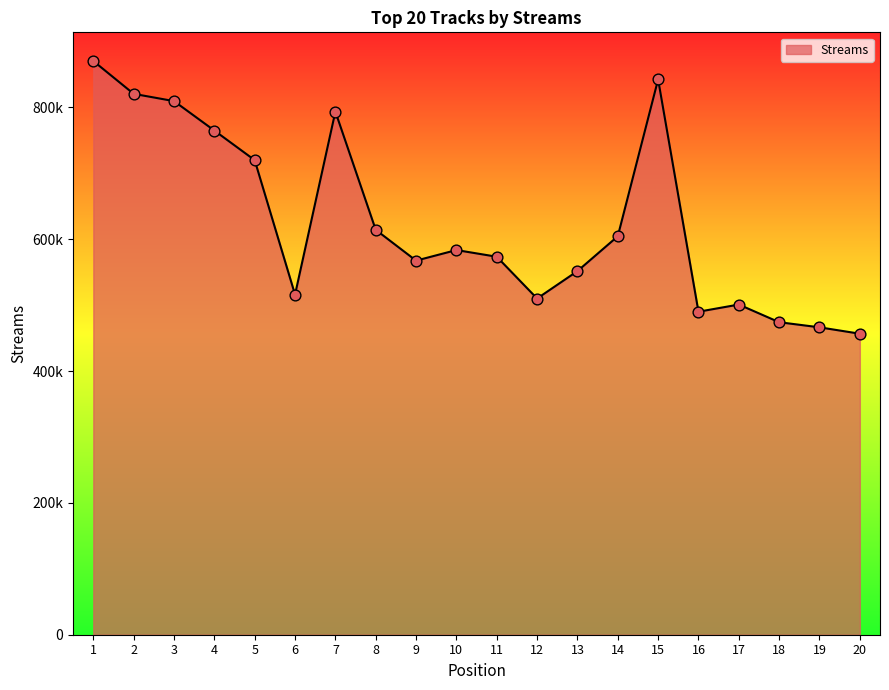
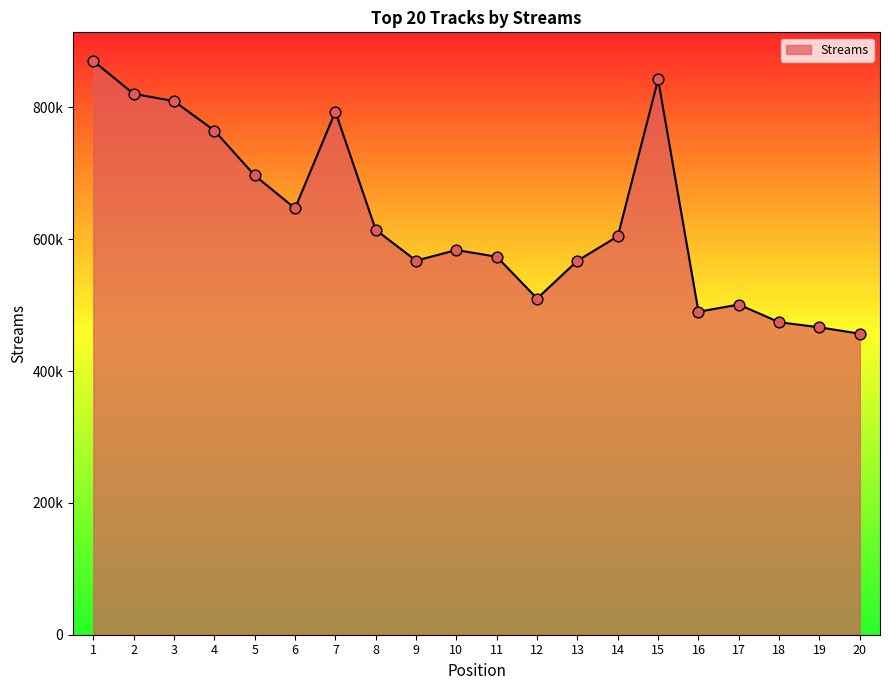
  {
    "1": 870000,
    "2": 820000,
    "3": 810000,
    "4": 760000,
-   "5": 720000,
-   "6": 520000,
+   "5": 700000,
+   "6": 650000,
    "7": 790000,
    "8": 610000,
    "9": 570000,
    "10": 580000,
    "11": 570000,
    "12": 510000,
-   "13": 550000,
+   "13": 570000,
    "14": 600000,
    "15": 840000,
    "16": 490000,
    "17": 500000,
    "18": 470000,
    "19": 470000,
    "20": 460000
  }
